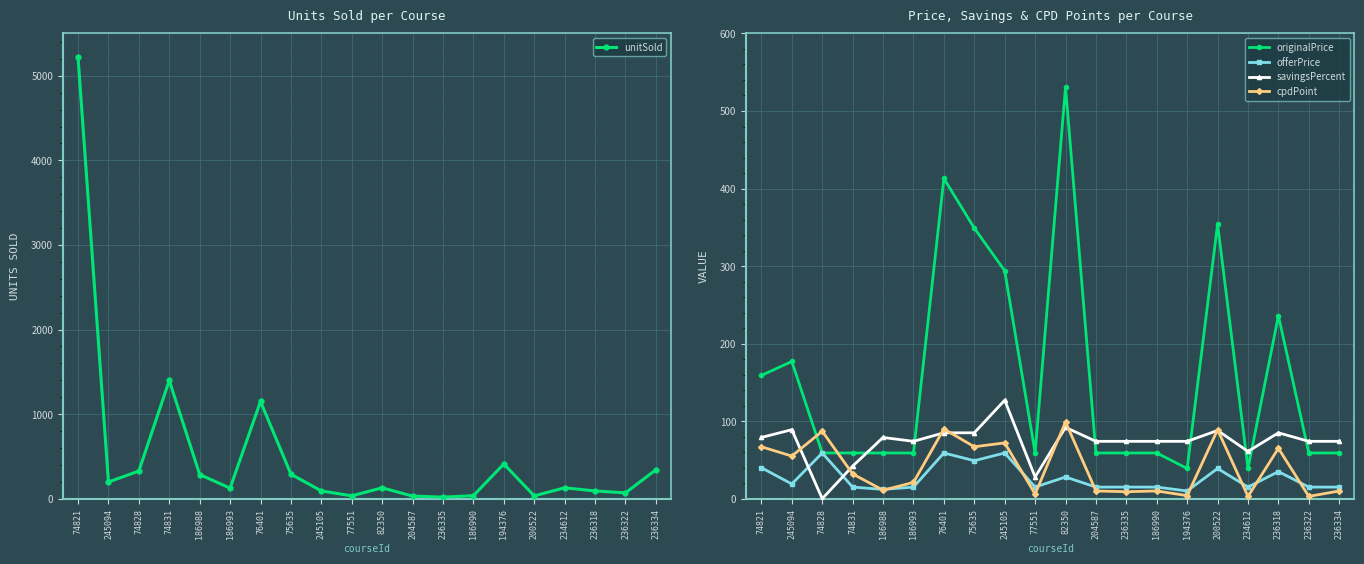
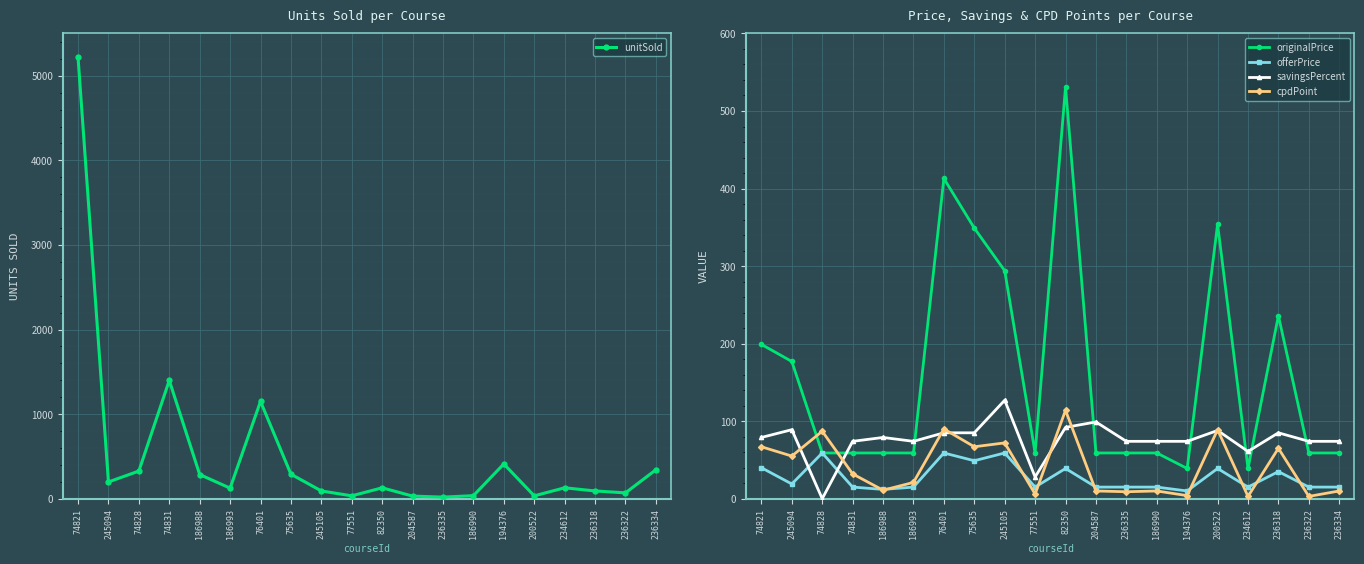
  {
    "Units Sold per Course": {
      "74821": 5200,
      "245094": 200,
      "74828": 300,
      "74831": 1400,
      "186988": 300,
      "186993": 100,
      "76401": 1200,
      "75635": 300,
      "245105": 100,
      "77551": 0,
      "82350": 100,
      "204587": 0,
      "236335": 0,
      "186990": 0,
      "194376": 400,
      "200522": 0,
      "234612": 100,
      "236318": 100,
      "236322": 100,
      "236334": 300
    },
    "Price, Savings & CPD Points per Course": {
      "originalPrice": {
-       "74821": 160,
+       "74821": 200,
        "245094": 180,
        "74831": 60,
        "186988": 60,
        "186993": 60,
        "76401": 410,
        "75635": 350,
        "245105": 290,
        "77551": 60,
        "82350": 530,
        "204587": 60,
        "236335": 60,
        "186990": 60,
        "194376": 40,
        "200522": 350,
        "234612": 40,
        "236318": 240,
        "236322": 60,
        "236334": 60
      },
      "offerPrice": {
        "74821": 40,
        "245094": 20,
        "74831": 20,
        "186993": 20,
        "76401": 60,
        "75635": 50,
        "245105": 60,
        "77551": 20,
-       "82350": 30,
+       "82350": 40,
        "204587": 20,
        "236335": 20,
        "186990": 20,
        "194376": 10,
        "200522": 40,
        "234612": 20,
        "236318": 40,
        "236322": 20,
        "236334": 20
      },
      "savingsPercent": {
        "74821": 80,
        "245094": 90,
        "74828": 0,
-       "74831": 40,
+       "74831": 70,
        "186988": 80,
        "186993": 70,
        "76401": 90,
        "75635": 90,
        "245105": 130,
        "77551": 30,
        "82350": 90,
-       "204587": 70,
+       "204587": 100,
        "236335": 70,
        "186990": 70,
        "194376": 70,
        "234612": 60,
        "236318": 90,
        "236322": 70,
        "236334": 70
      },
      "cpdPoint": {
        "74821": 70,
        "245094": 60,
        "74828": 90,
        "74831": 30,
        "186993": 20,
        "76401": 90,
        "75635": 70,
        "245105": 70,
        "77551": 10,
-       "82350": 100,
+       "82350": 110,
        "204587": 10,
        "236335": 10,
        "186990": 10,
        "194376": 0,
        "234612": 0,
        "236318": 70,
        "236322": 0,
        "236334": 10
      }
    }
  }
